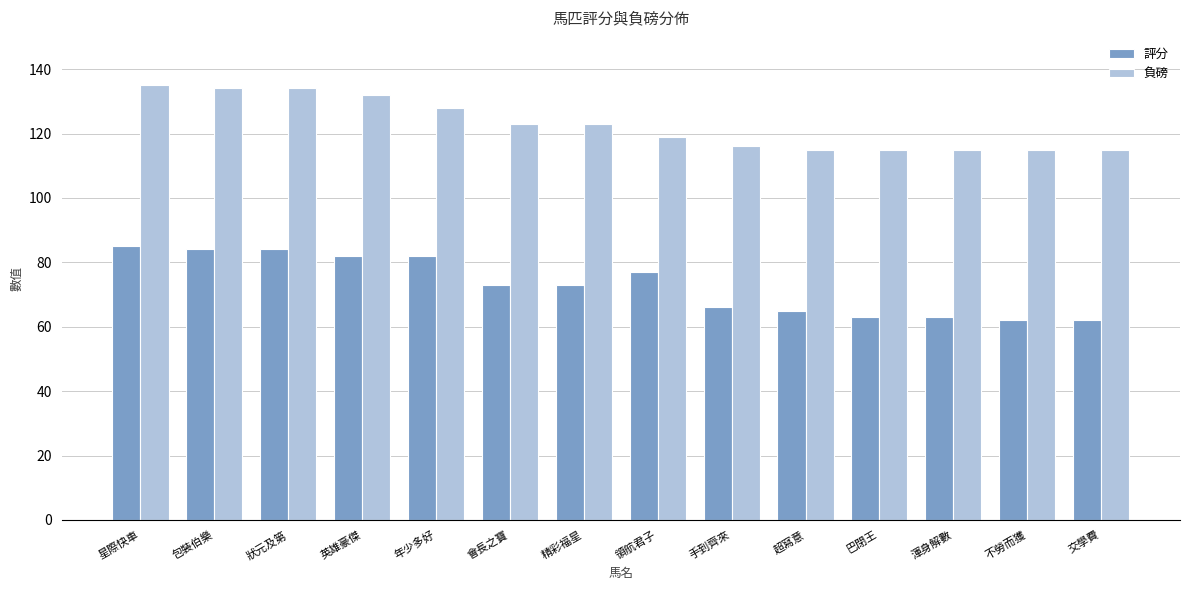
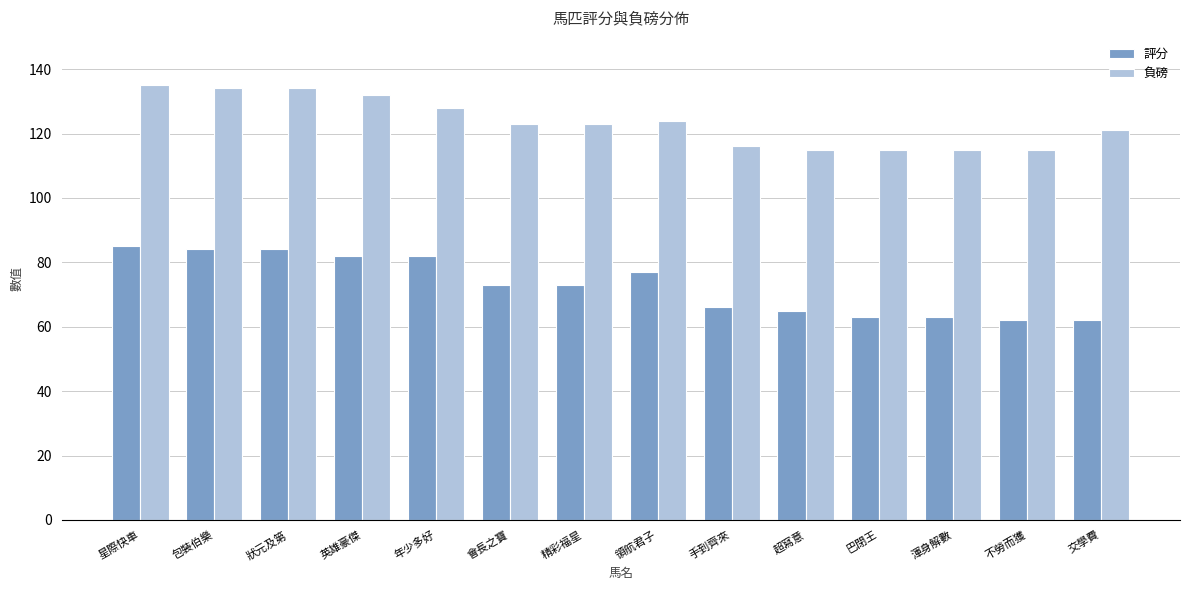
  {
    "評分": {
      "星際快車": 85,
      "包裝伯樂": 84,
      "狀元及第": 84,
      "英雄豪傑": 82,
      "年少多好": 82,
      "會長之寶": 73,
      "精彩福星": 73,
      "領航君子": 77,
      "手到齊來": 66,
      "超寫意": 65,
      "巴閉王": 63,
      "渾身解數": 63,
      "不勞而獲": 62,
      "交學費": 62
    },
    "負磅": {
      "星際快車": 135,
      "包裝伯樂": 134,
      "狀元及第": 134,
      "英雄豪傑": 132,
      "年少多好": 128,
      "會長之寶": 123,
      "精彩福星": 123,
-     "領航君子": 119,
+     "領航君子": 124,
      "手到齊來": 116,
      "超寫意": 115,
      "巴閉王": 115,
      "渾身解數": 115,
      "不勞而獲": 115,
-     "交學費": 115
+     "交學費": 121
    }
  }
